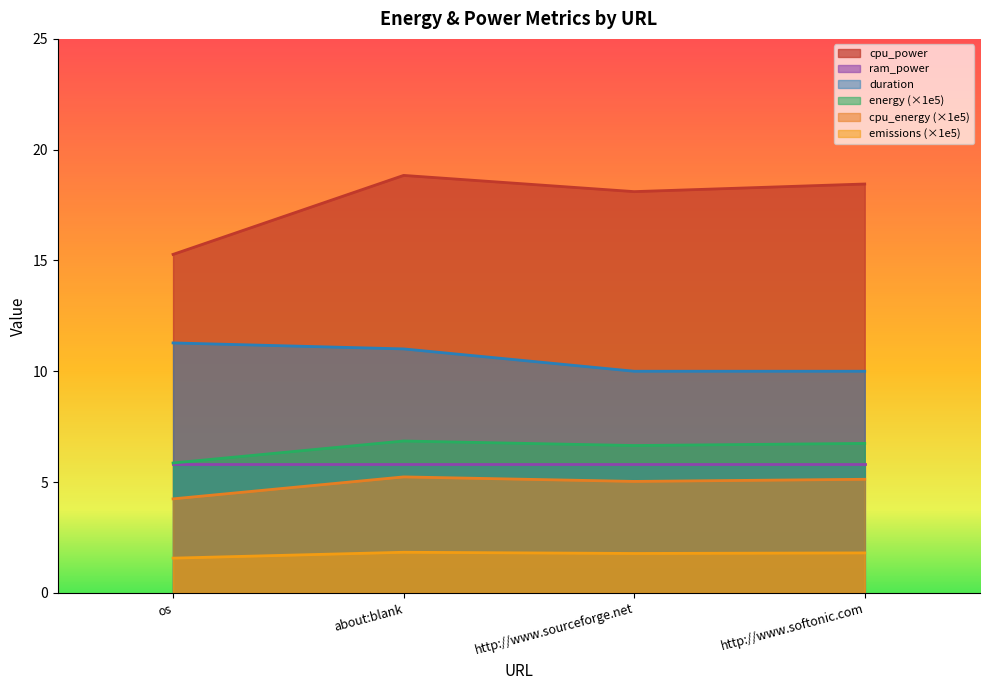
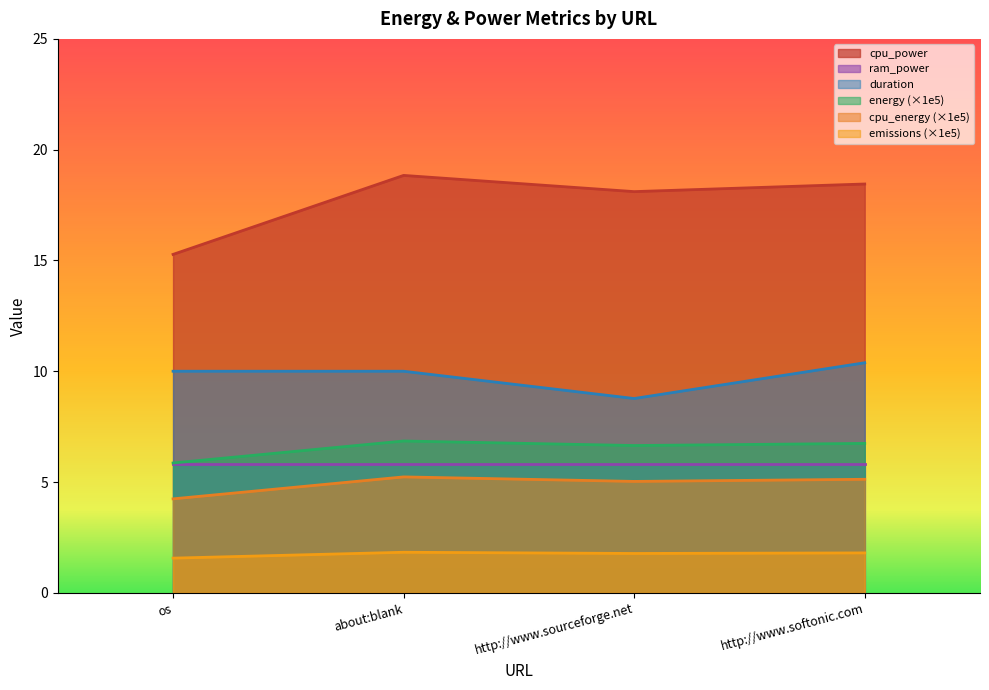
  {
    "ram_power": {
      "about:blank": 5.8,
      "http://www.sourceforge.net": 5.8,
      "http://www.softonic.com": 5.8
    },
    "duration": {
-     "os": 11.3,
-     "about:blank": 11.0,
-     "http://www.sourceforge.net": 10.0,
-     "http://www.softonic.com": 10.0
+     "os": 10.0,
+     "about:blank": 10.0,
+     "http://www.sourceforge.net": 8.8,
+     "http://www.softonic.com": 10.4
    },
    "energy (×1e5)": {
      "about:blank": 6.9,
      "http://www.sourceforge.net": 6.7,
      "http://www.softonic.com": 6.7
    }
  }
